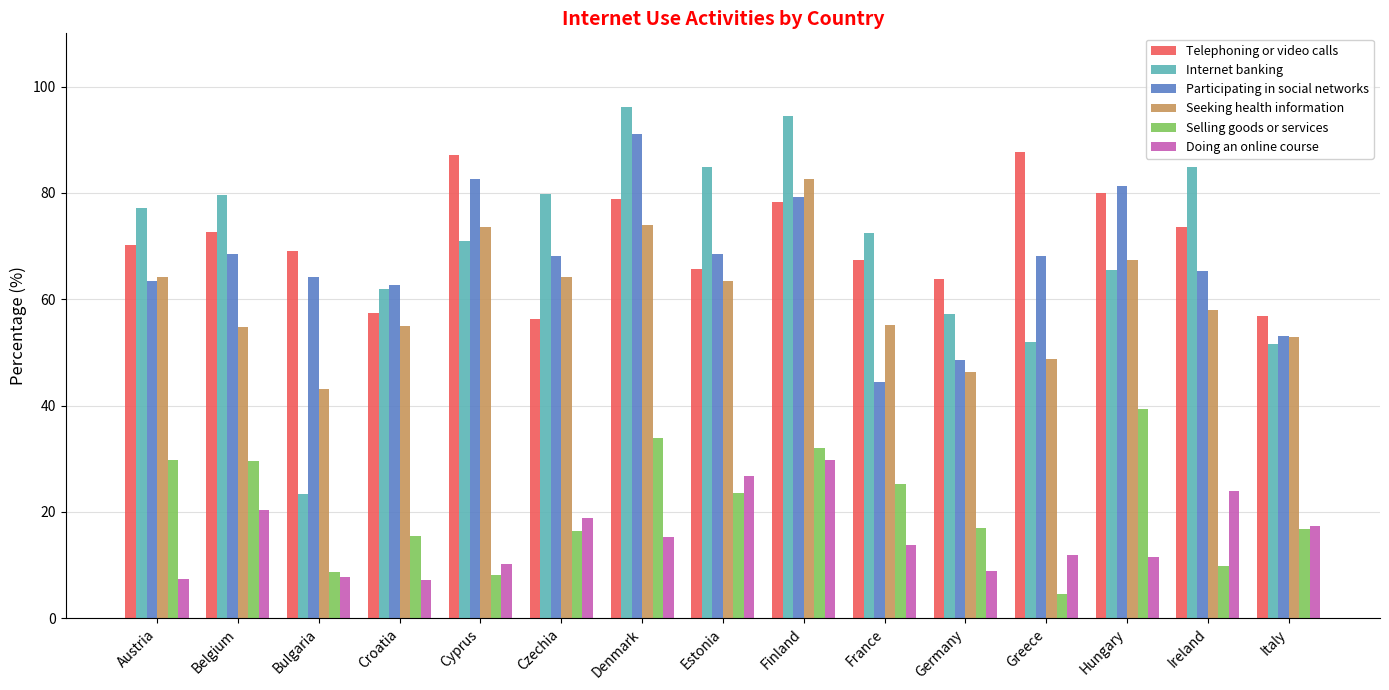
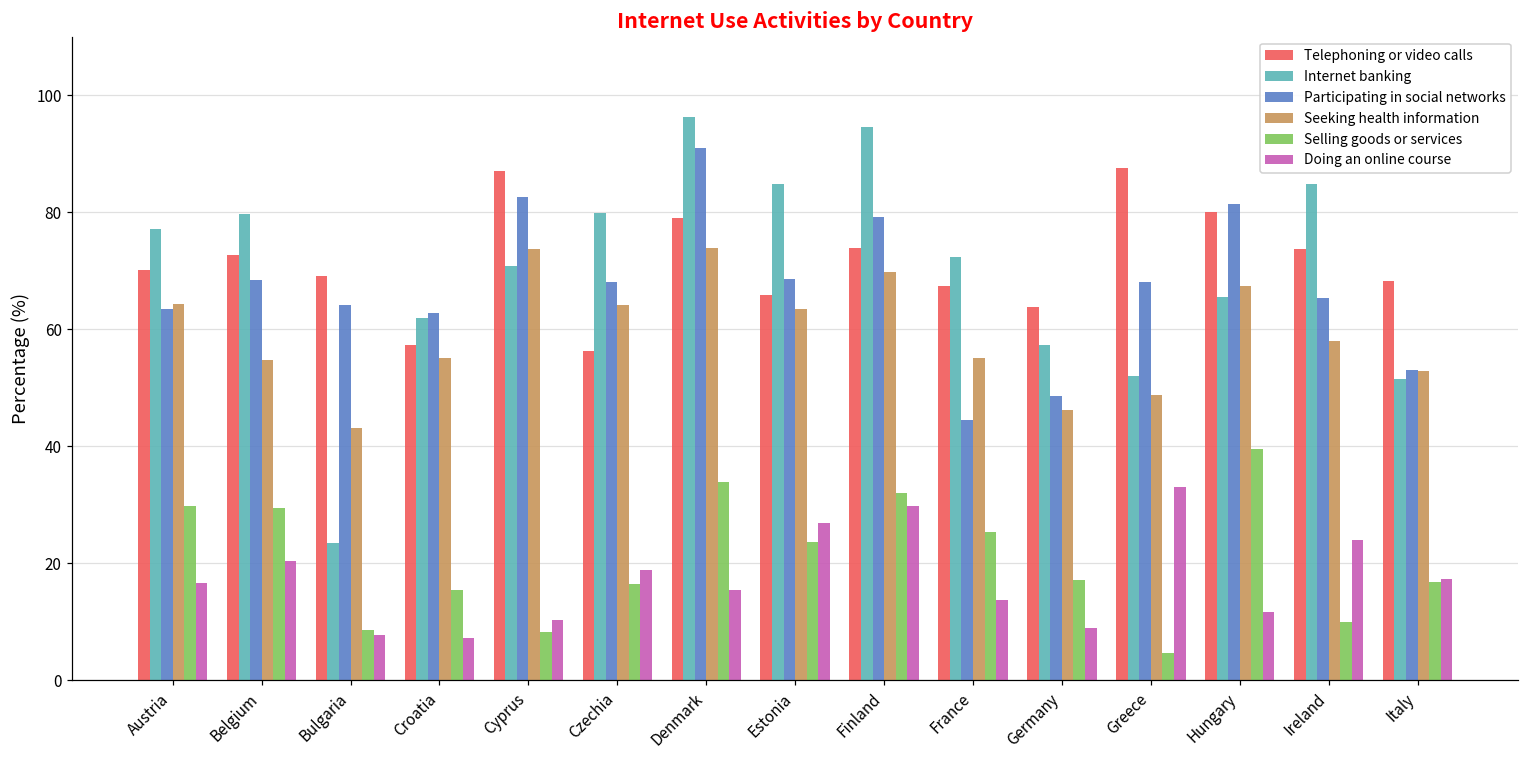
  {
    "Telephoning or video calls": {
      "Austria": 70,
      "Belgium": 73,
      "Bulgaria": 69,
      "Croatia": 57,
      "Cyprus": 87,
      "Czechia": 56,
      "Denmark": 79,
      "Estonia": 66,
-     "Finland": 78,
+     "Finland": 74,
      "France": 67,
      "Germany": 64,
      "Greece": 88,
      "Hungary": 80,
      "Ireland": 74,
-     "Italy": 57
+     "Italy": 68
    },
    "Seeking health information": {
      "Austria": 64,
      "Belgium": 55,
      "Bulgaria": 43,
      "Croatia": 55,
      "Cyprus": 74,
      "Czechia": 64,
      "Denmark": 74,
      "Estonia": 63,
-     "Finland": 83,
+     "Finland": 70,
      "France": 55,
      "Germany": 46,
      "Greece": 49,
      "Hungary": 67,
      "Ireland": 58,
      "Italy": 53
    },
    "Selling goods or services": {
      "Austria": 30,
      "Belgium": 29,
      "Bulgaria": 9,
      "Croatia": 15,
      "Cyprus": 8,
      "Czechia": 16,
      "Denmark": 34,
      "Estonia": 24,
      "Finland": 32,
      "France": 25,
      "Germany": 17,
      "Greece": 5,
      "Hungary": 39,
      "Ireland": 10,
      "Italy": 17
    },
    "Doing an online course": {
-     "Austria": 7,
+     "Austria": 17,
      "Belgium": 20,
      "Bulgaria": 8,
      "Croatia": 7,
      "Cyprus": 10,
      "Czechia": 19,
      "Denmark": 15,
      "Estonia": 27,
      "Finland": 30,
      "France": 14,
      "Germany": 9,
-     "Greece": 12,
+     "Greece": 33,
      "Hungary": 12,
      "Ireland": 24,
      "Italy": 17
    }
  }
